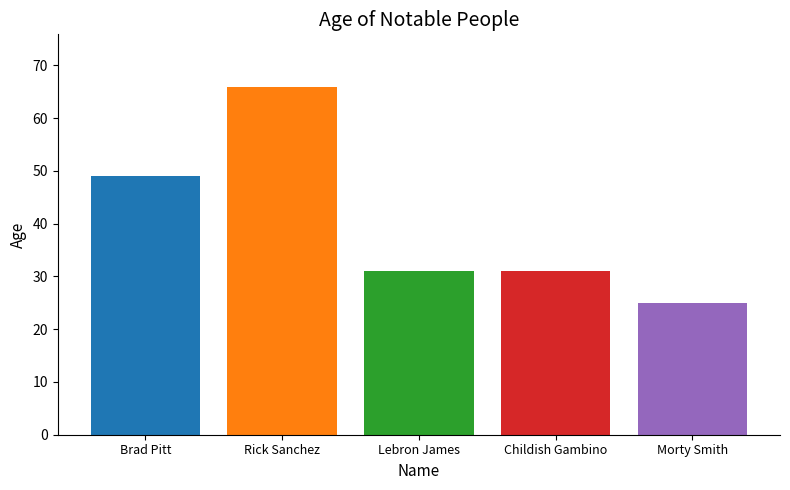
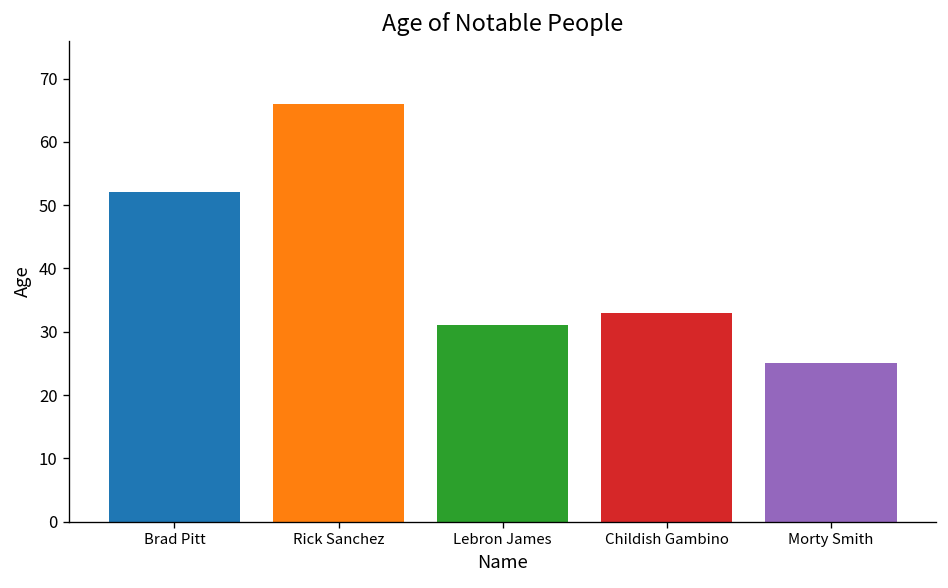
  {
-   "Brad Pitt": 49,
+   "Brad Pitt": 52,
    "Rick Sanchez": 66,
    "Lebron James": 31,
-   "Childish Gambino": 31,
+   "Childish Gambino": 33,
    "Morty Smith": 25
  }
